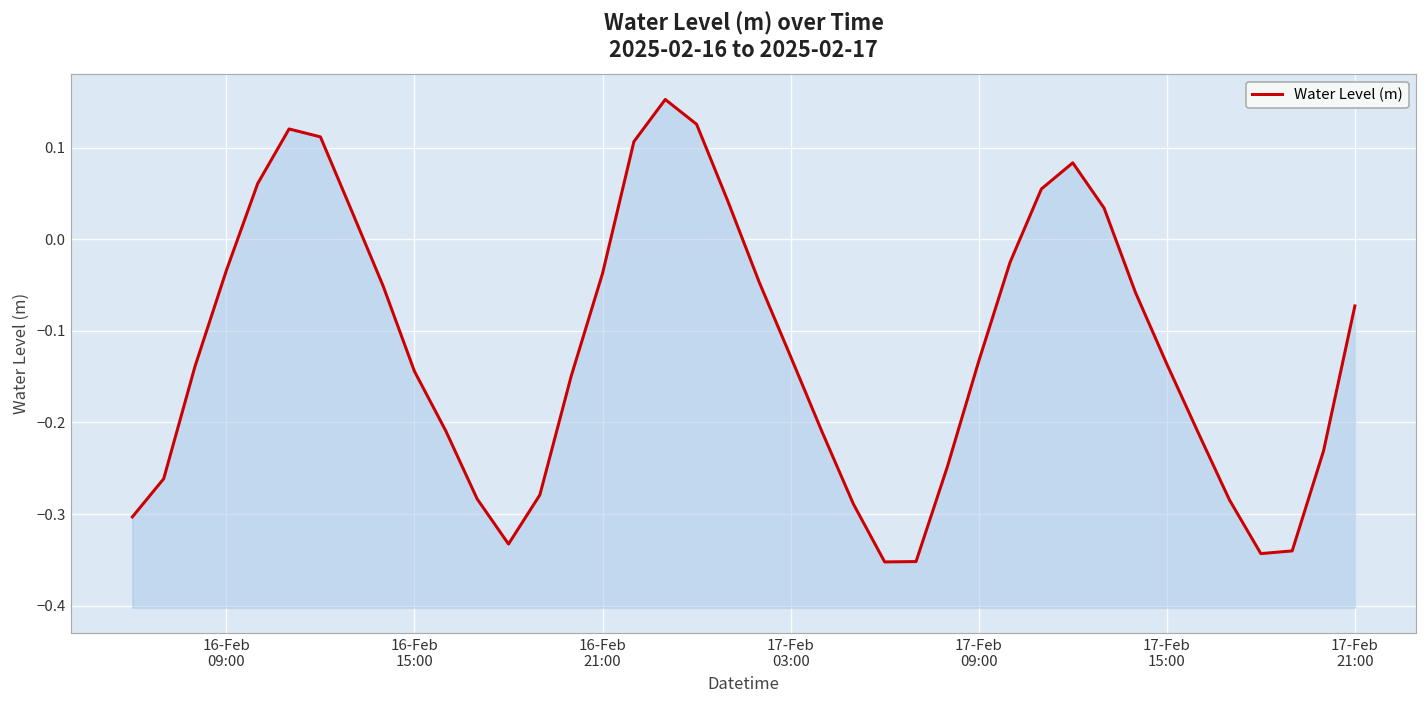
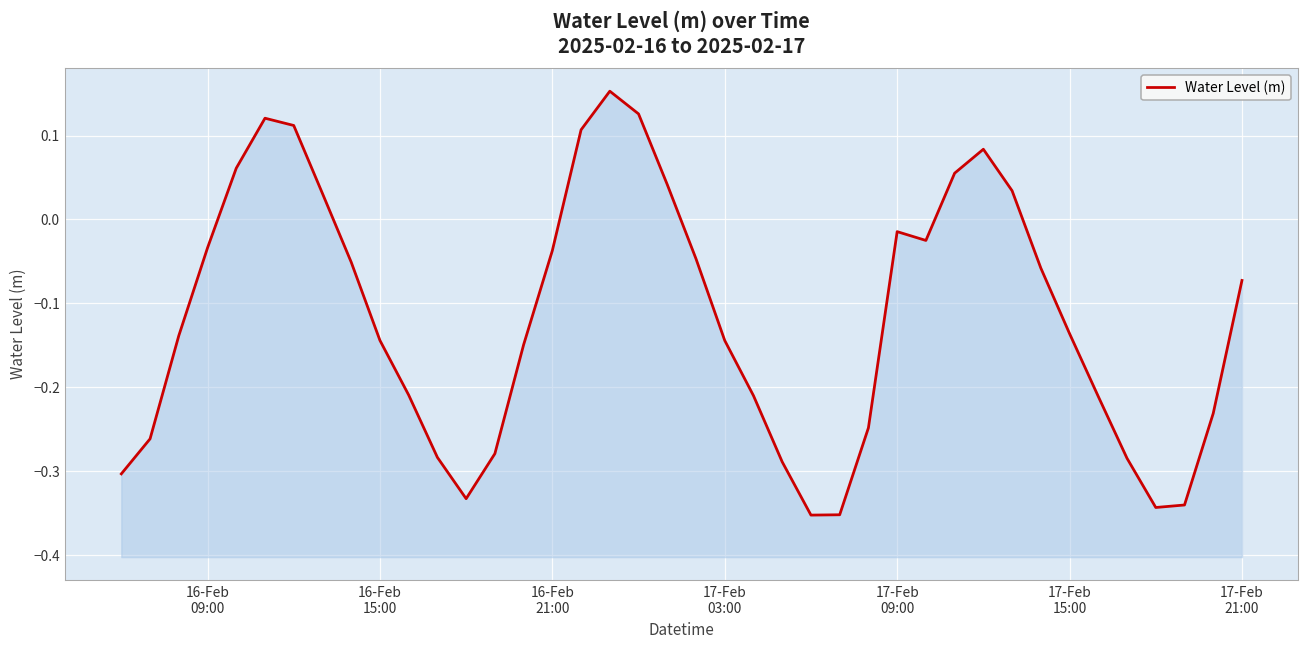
  {
    "16-Feb 09:00": -0.03,
    "16-Feb 15:00": -0.14,
    "16-Feb 21:00": -0.04,
-   "17-Feb 03:00": -0.13,
-   "17-Feb 09:00": -0.13,
+   "17-Feb 03:00": -0.14,
+   "17-Feb 09:00": -0.01,
    "17-Feb 15:00": -0.14,
    "17-Feb 21:00": -0.07
  }
